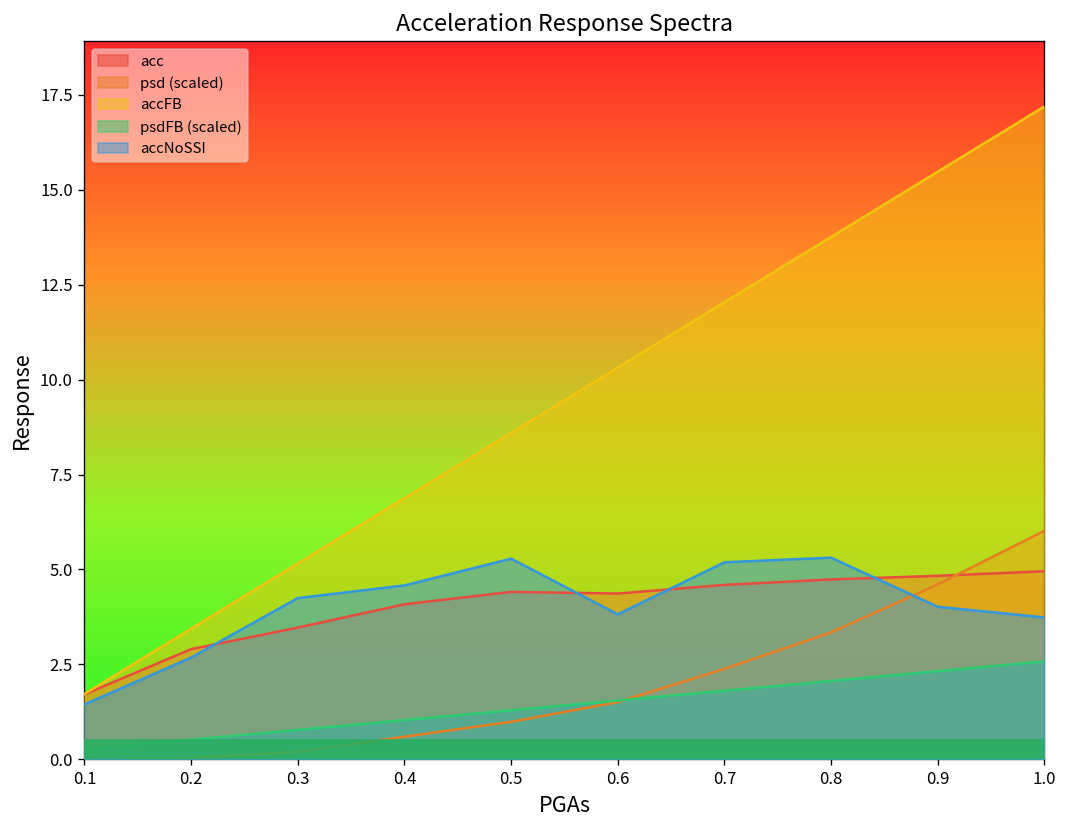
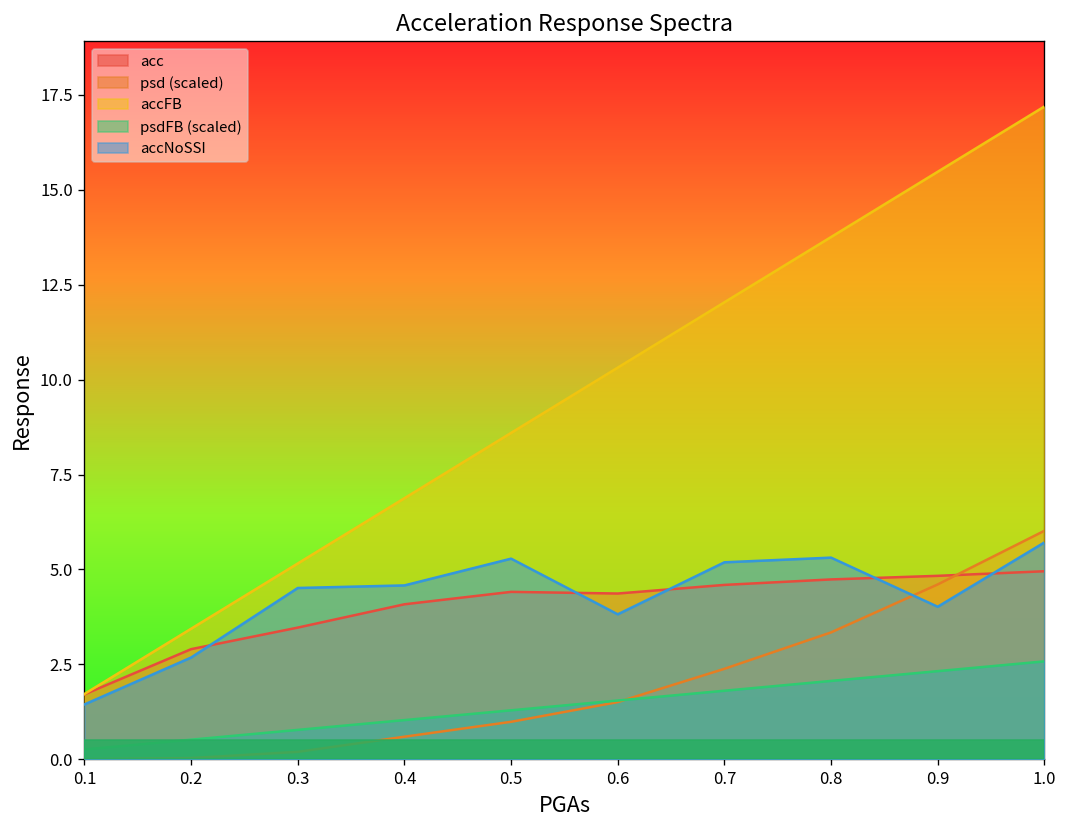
  {
    "psdFB (scaled)": {
      "0.3": 0.8,
      "0.4": 1.0,
      "0.5": 1.3,
      "0.7": 1.8,
      "0.8": 2.1,
      "0.9": 2.3,
      "1.0": 2.6
    },
    "accNoSSI": {
      "0.1": 1.4,
      "0.2": 2.7,
-     "0.3": 4.2,
+     "0.3": 4.5,
      "0.4": 4.6,
      "0.5": 5.3,
      "0.6": 3.8,
      "0.7": 5.2,
      "0.8": 5.3,
      "0.9": 4.0,
-     "1.0": 3.7
+     "1.0": 5.7
    }
  }
